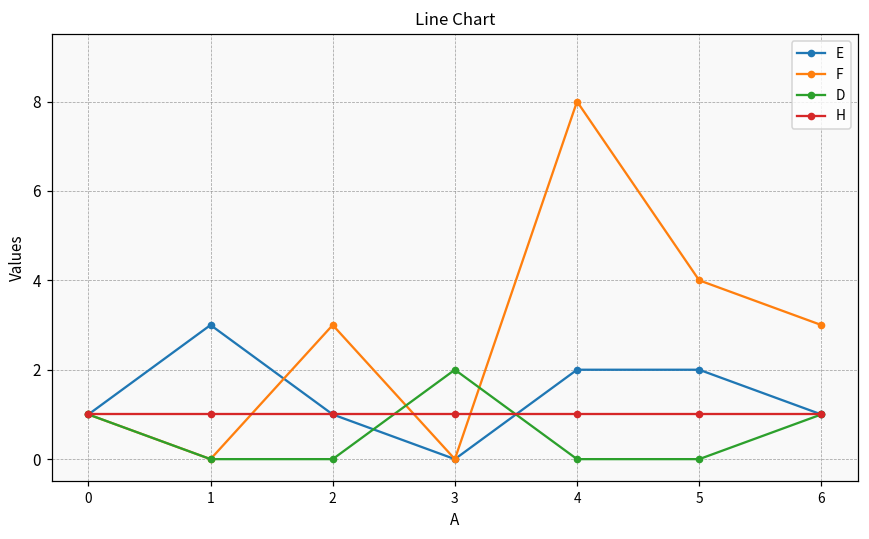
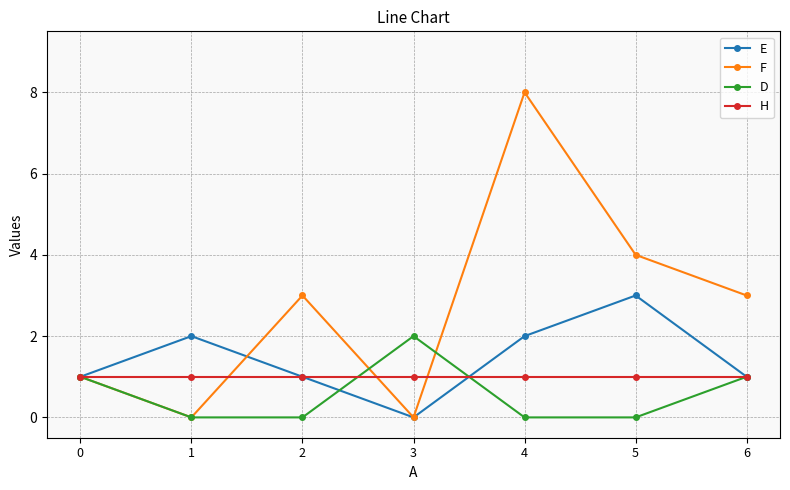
  {
    "E": {
-     "1": 3,
+     "1": 2,
      "4": 2,
-     "5": 2
+     "5": 3
    },
    "F": {
      "2": 3,
      "4": 8,
      "5": 4,
      "6": 3
    },
    "D": {
      "2": 0,
      "3": 2,
      "4": 0,
      "5": 0
    },
    "H": {
      "1": 1,
      "3": 1,
      "4": 1,
      "5": 1
    }
  }
